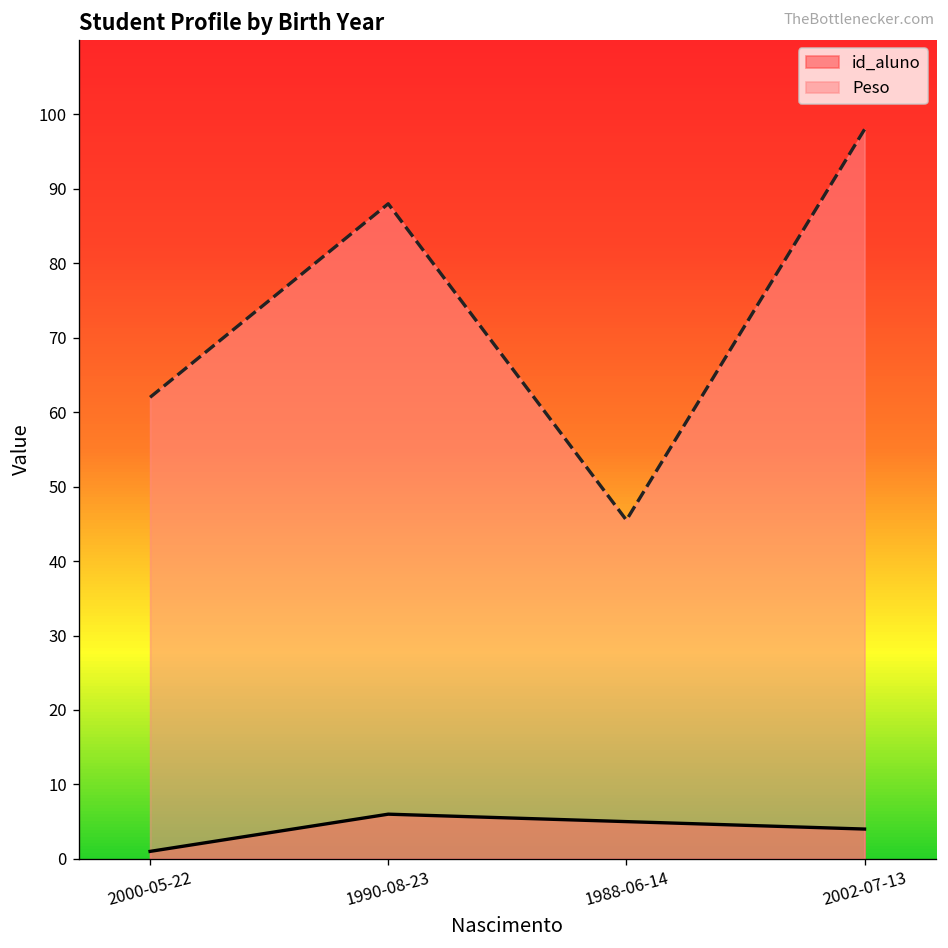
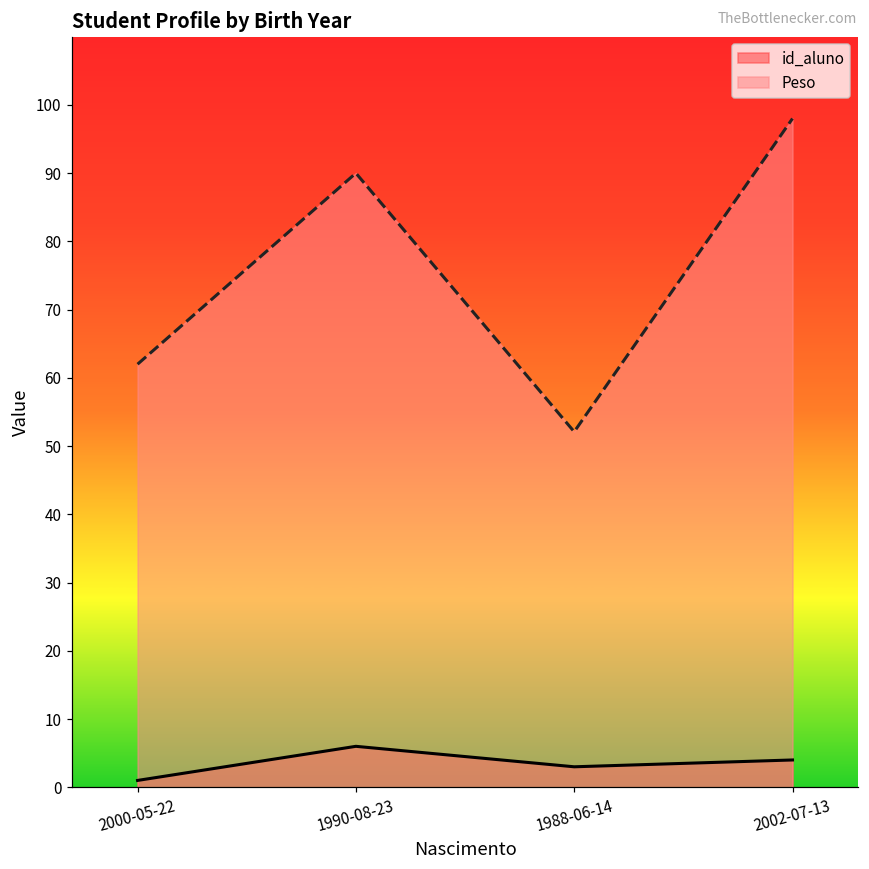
  {
    "id_aluno": {
      "2000-05-22": 1,
      "1990-08-23": 6,
-     "1988-06-14": 5,
+     "1988-06-14": 3,
      "2002-07-13": 4
    },
    "Peso": {
      "2000-05-22": 62,
-     "1990-08-23": 88,
-     "1988-06-14": 46,
+     "1990-08-23": 90,
+     "1988-06-14": 52,
      "2002-07-13": 98
    }
  }
